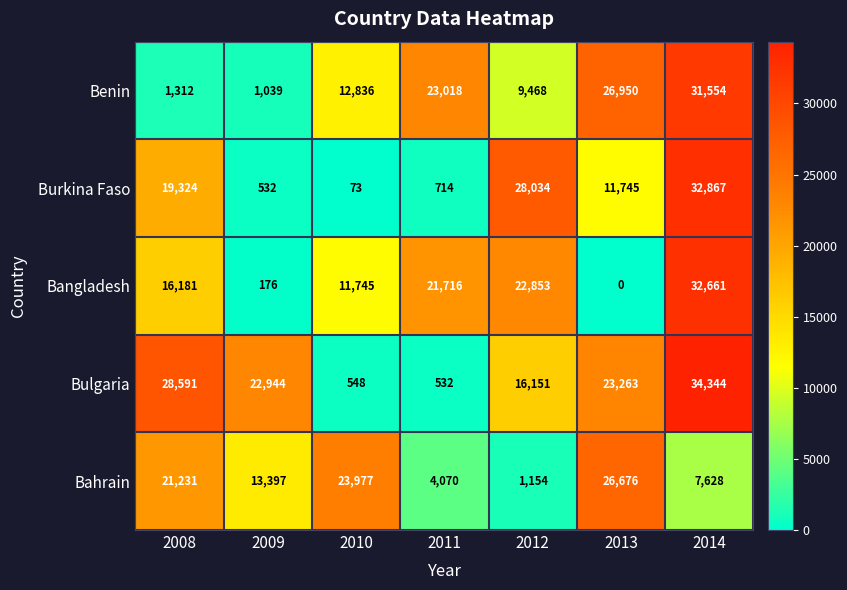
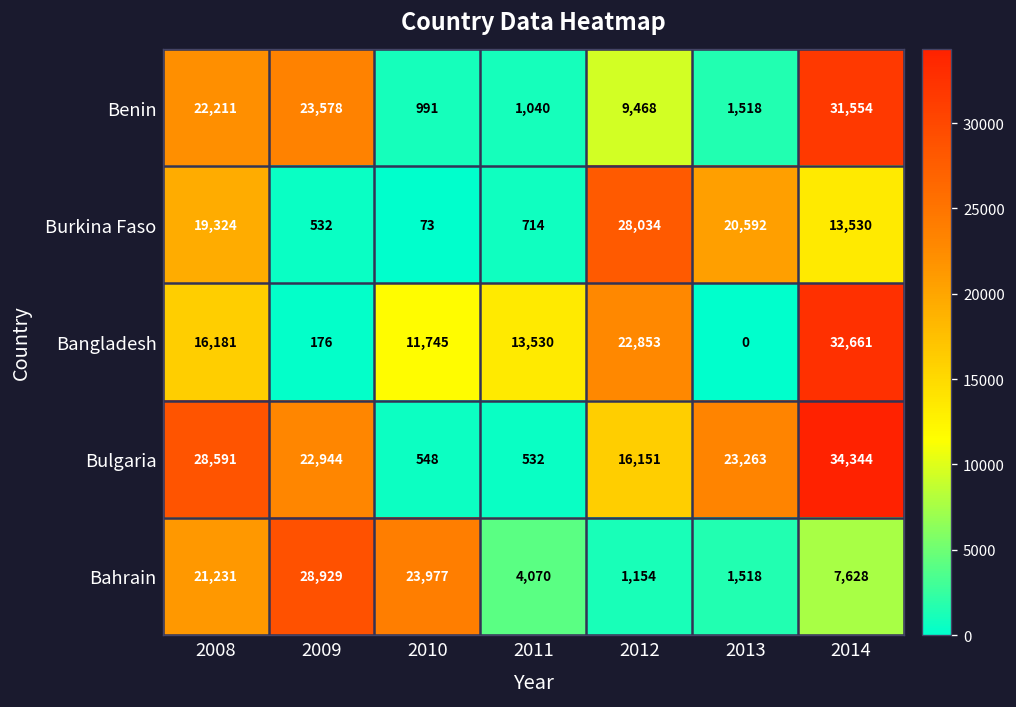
  {
    "Benin": {
-     "2008": "1,312",
-     "2009": "1,039",
-     "2010": "12,836",
-     "2011": "23,018",
+     "2008": "22,211",
+     "2009": "23,578",
+     "2010": "991",
+     "2011": "1,040",
      "2012": "9,468",
-     "2013": "26,950",
+     "2013": "1,518",
      "2014": "31,554"
    },
    "Burkina Faso": {
      "2008": "19,324",
      "2009": "532",
      "2010": "73",
      "2011": "714",
      "2012": "28,034",
-     "2013": "11,745",
-     "2014": "32,867"
+     "2013": "20,592",
+     "2014": "13,530"
    },
    "Bangladesh": {
      "2008": "16,181",
      "2009": "176",
      "2010": "11,745",
-     "2011": "21,716",
+     "2011": "13,530",
      "2012": "22,853",
      "2013": "0",
      "2014": "32,661"
    },
    "Bulgaria": {
      "2008": "28,591",
      "2009": "22,944",
      "2010": "548",
      "2011": "532",
      "2012": "16,151",
      "2013": "23,263",
      "2014": "34,344"
    },
    "Bahrain": {
      "2008": "21,231",
-     "2009": "13,397",
+     "2009": "28,929",
      "2010": "23,977",
      "2011": "4,070",
      "2012": "1,154",
-     "2013": "26,676",
+     "2013": "1,518",
      "2014": "7,628"
    }
  }
